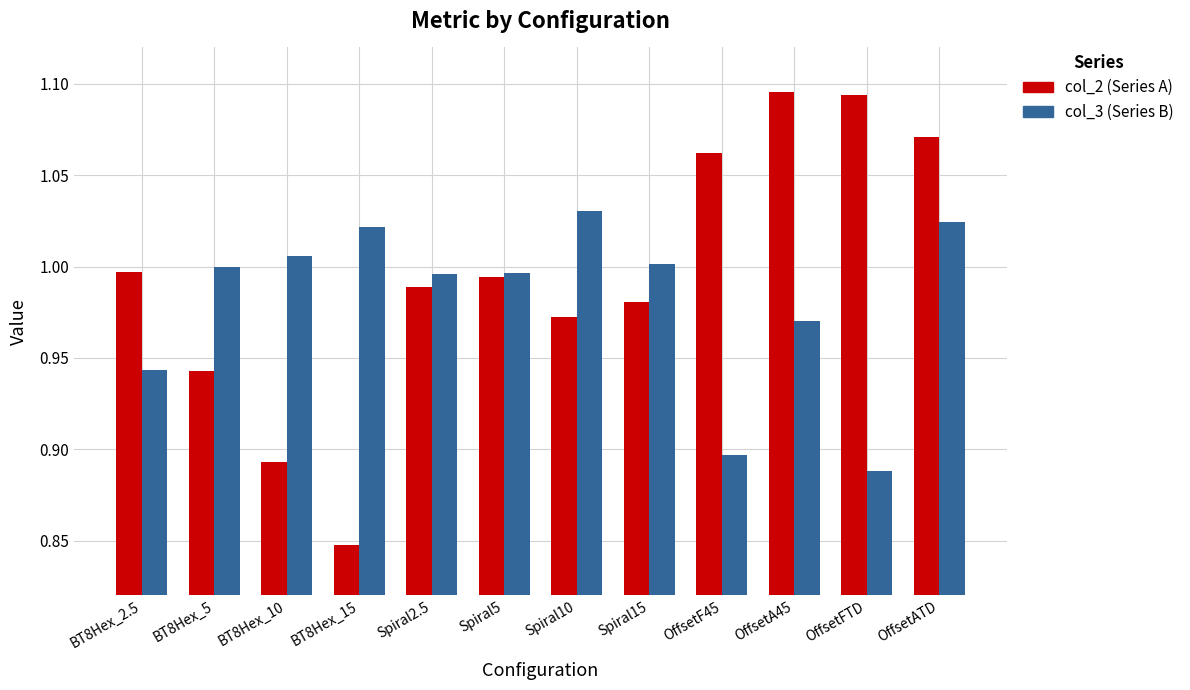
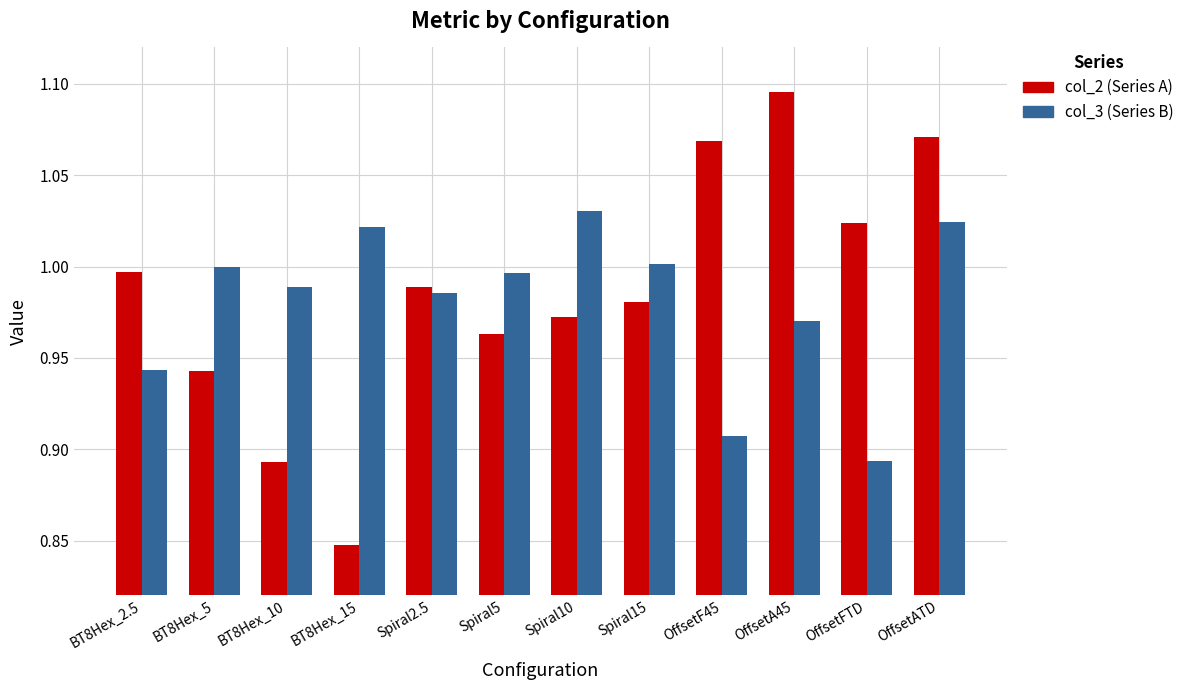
  {
    "col_2 (Series A)": {
      "BT8Hex_2.5": 0.997,
      "BT8Hex_5": 0.943,
      "BT8Hex_10": 0.893,
      "BT8Hex_15": 0.848,
      "Spiral2.5": 0.989,
-     "Spiral5": 0.995,
+     "Spiral5": 0.963,
      "Spiral10": 0.973,
      "Spiral15": 0.981,
-     "OffsetF45": 1.062,
+     "OffsetF45": 1.069,
      "OffsetA45": 1.096,
-     "OffsetFTD": 1.094,
+     "OffsetFTD": 1.024,
      "OffsetATD": 1.071
    },
    "col_3 (Series B)": {
      "BT8Hex_2.5": 0.944,
      "BT8Hex_5": 1.000,
-     "BT8Hex_10": 1.006,
+     "BT8Hex_10": 0.989,
      "BT8Hex_15": 1.022,
-     "Spiral2.5": 0.996,
+     "Spiral2.5": 0.985,
      "Spiral5": 0.997,
      "Spiral10": 1.031,
      "Spiral15": 1.002,
-     "OffsetF45": 0.897,
+     "OffsetF45": 0.908,
      "OffsetA45": 0.970,
-     "OffsetFTD": 0.888,
+     "OffsetFTD": 0.894,
      "OffsetATD": 1.024
    }
  }
